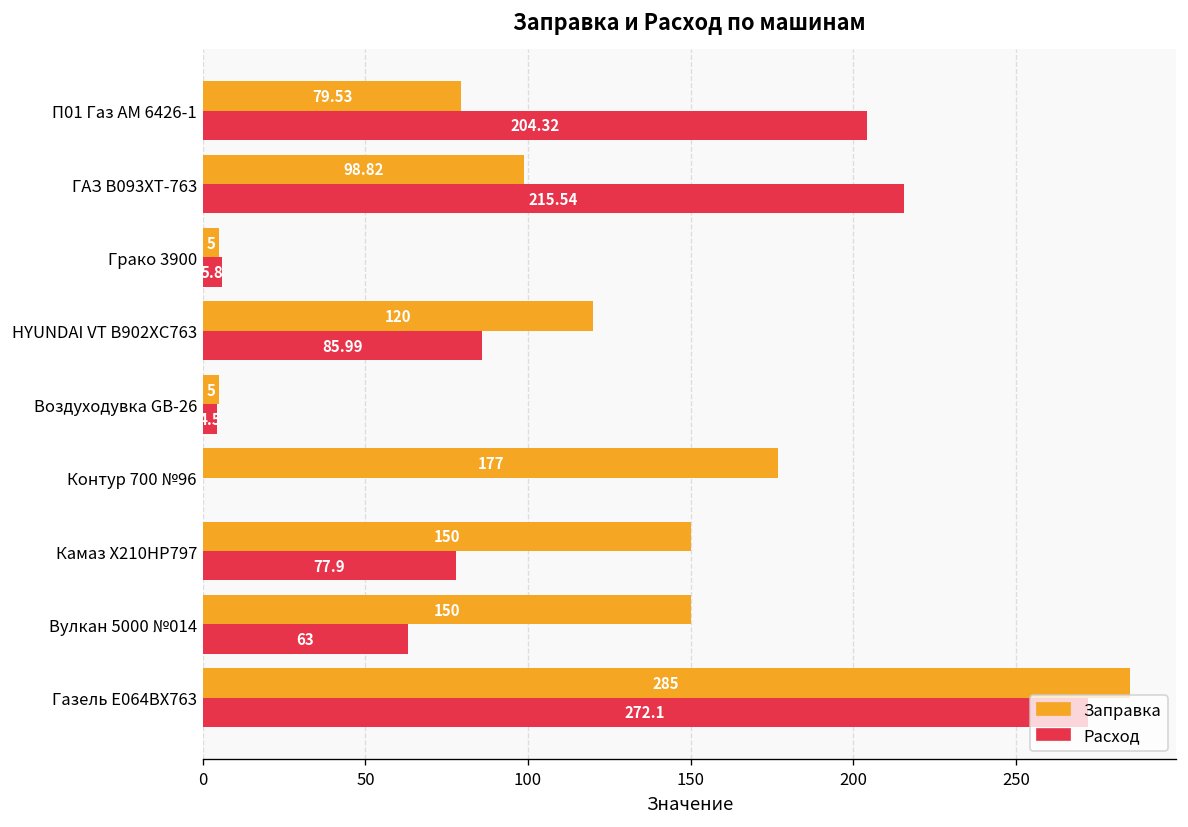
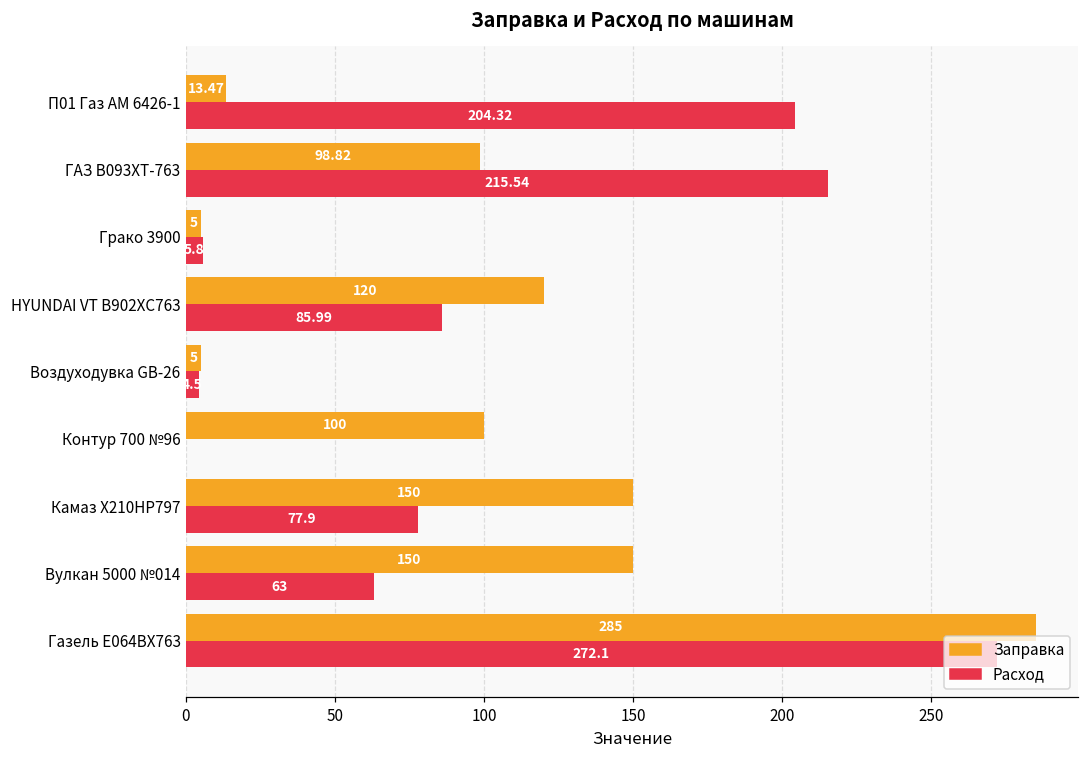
  {
    "Заправка": {
-     "П01 Газ АМ 6426-1": 79.53,
+     "П01 Газ АМ 6426-1": 13.47,
      "ГАЗ В093ХТ-763": 98.82,
      "Грако 3900": 5,
      "HYUNDAI VT В902ХС763": 120,
      "Воздуходувка GB-26": 5,
-     "Контур 700 №96": 177,
+     "Контур 700 №96": 100,
      "Камаз X210HP797": 150,
      "Вулкан 5000 №014": 150,
      "Газель Е064ВХ763": 285
    },
    "Расход": {
      "П01 Газ АМ 6426-1": 204.32,
      "ГАЗ В093ХТ-763": 215.54,
      "Грако 3900": 5.8,
      "HYUNDAI VT В902ХС763": 85.99,
      "Воздуходувка GB-26": 4.5,
      "Камаз X210HP797": 77.9,
      "Вулкан 5000 №014": 63
    }
  }
